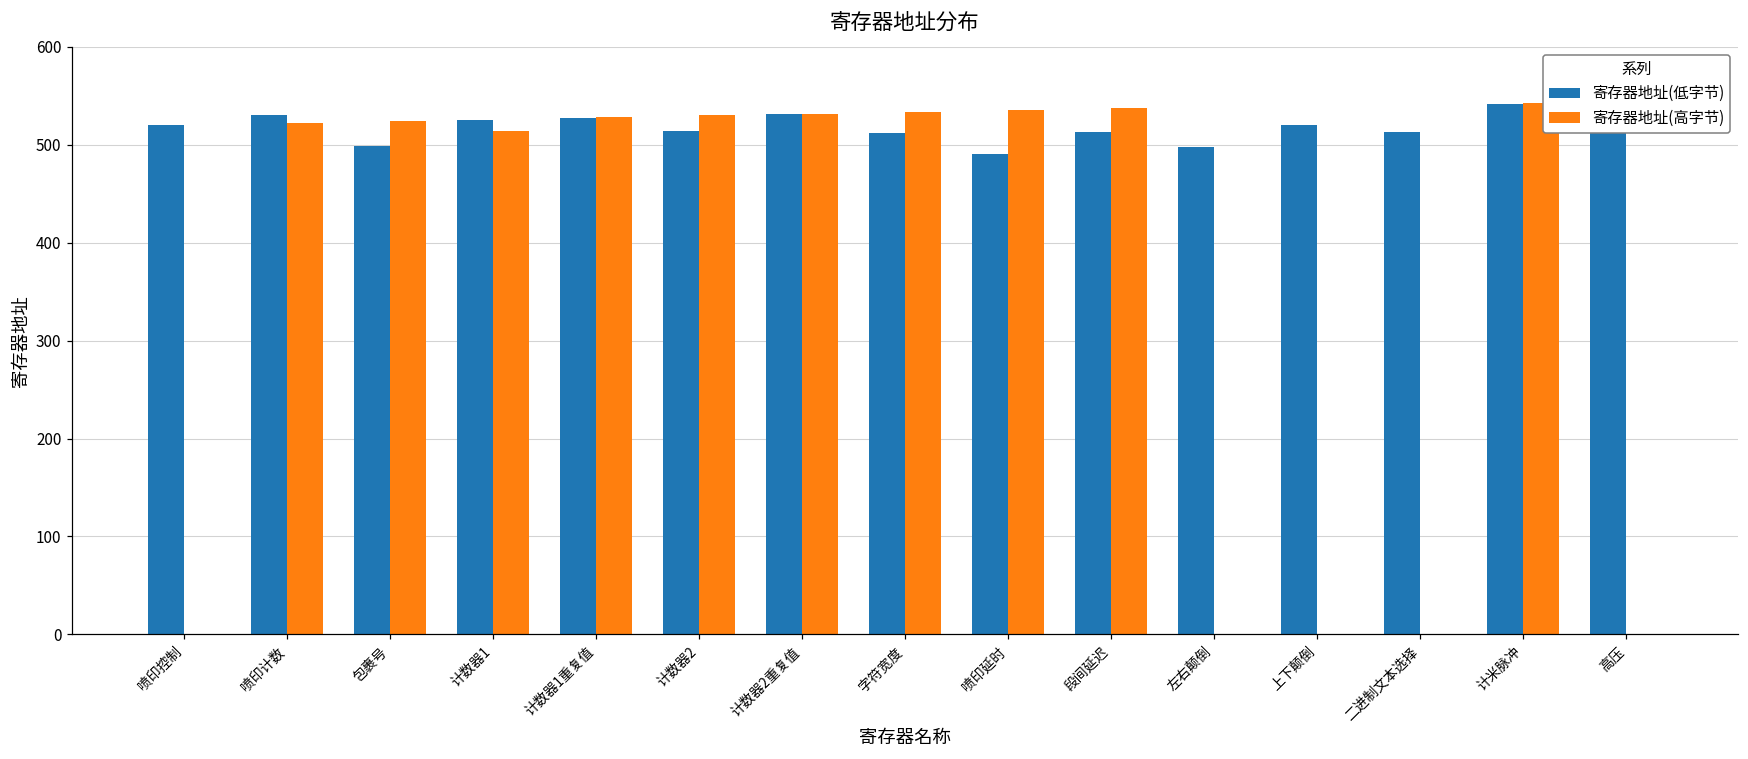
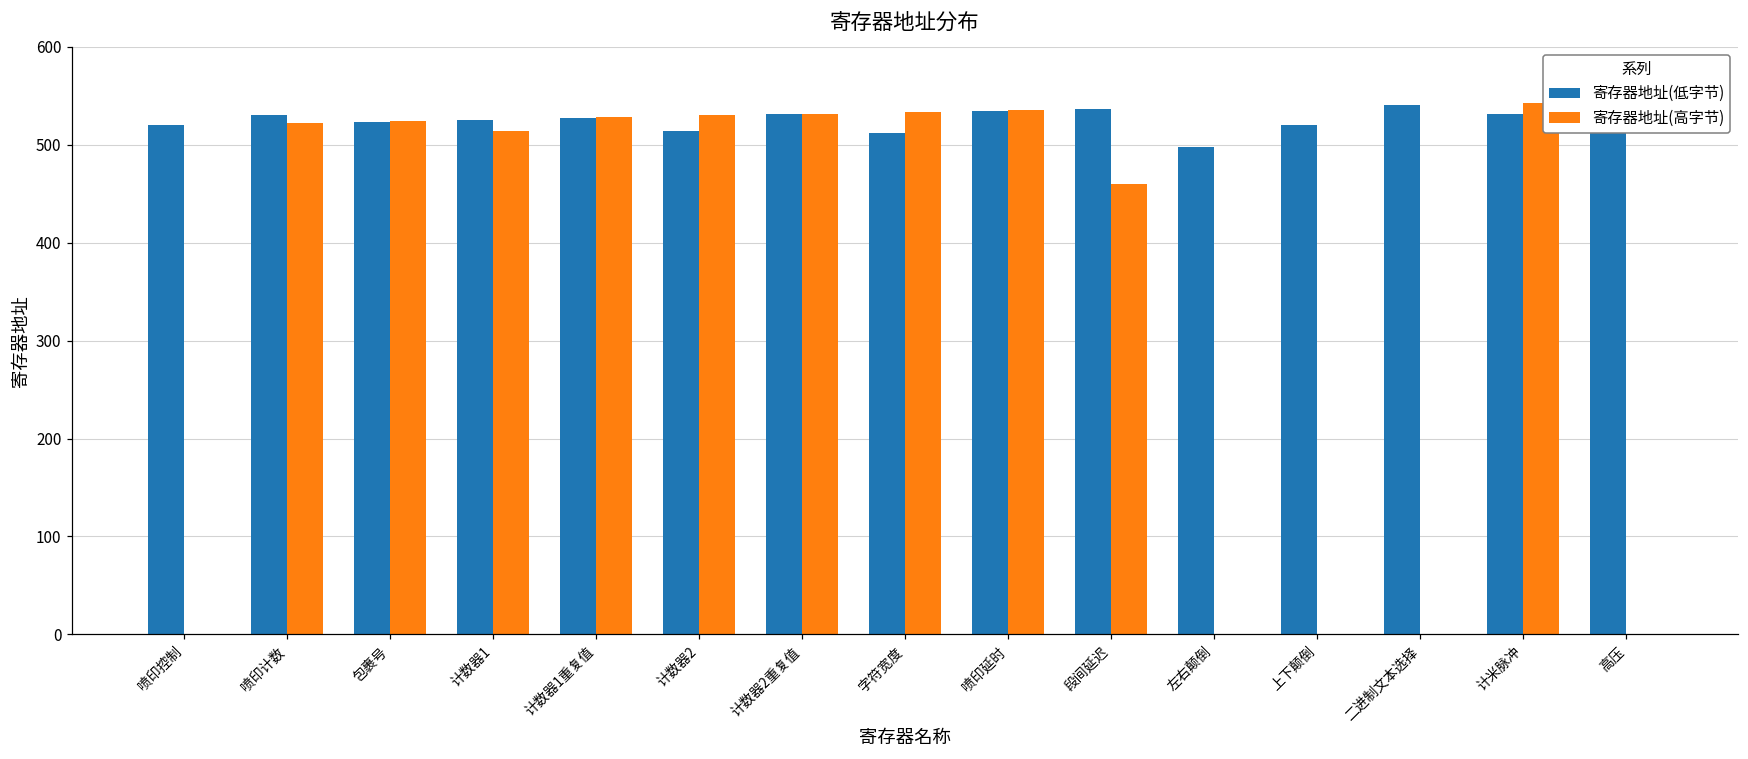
  {
    "寄存器地址(低字节)": {
      "喷印控制": 520,
      "喷印计数": 530,
-     "包裹号": 500,
+     "包裹号": 520,
      "计数器1": 530,
      "计数器1重复值": 530,
      "计数器2": 510,
      "计数器2重复值": 530,
      "字符宽度": 510,
-     "喷印延时": 490,
-     "段间延迟": 510,
+     "喷印延时": 540,
+     "段间延迟": 540,
      "左右颠倒": 500,
      "上下颠倒": 520,
-     "二进制文本选择": 510,
-     "计米脉冲": 540
+     "二进制文本选择": 540,
+     "计米脉冲": 530
    },
    "寄存器地址(高字节)": {
      "喷印控制": 0,
      "喷印计数": 520,
      "包裹号": 520,
      "计数器1": 510,
      "计数器1重复值": 530,
      "计数器2": 530,
      "计数器2重复值": 530,
      "字符宽度": 530,
      "喷印延时": 540,
-     "段间延迟": 540,
+     "段间延迟": 460,
      "左右颠倒": 0,
      "上下颠倒": 0,
      "二进制文本选择": 0,
      "计米脉冲": 540,
      "高压": 0
    }
  }
